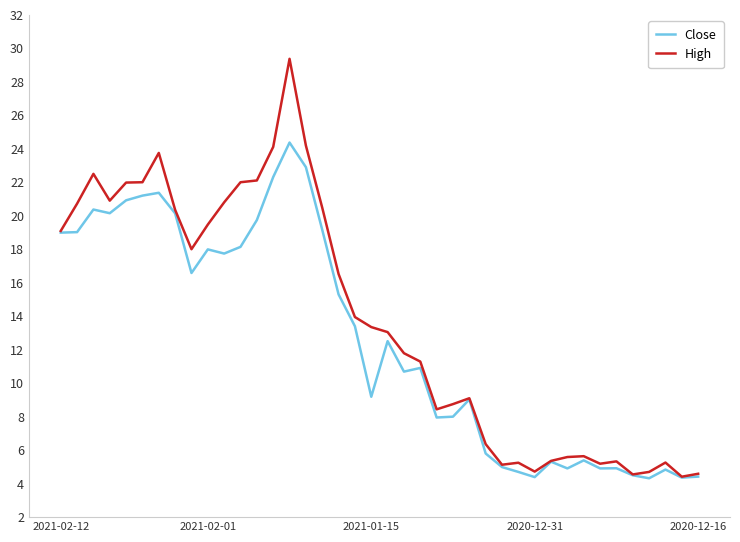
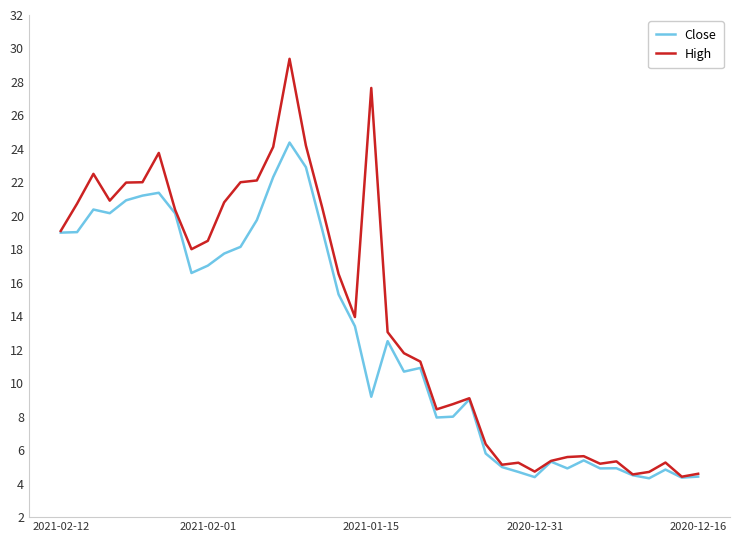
  {
    "Close": {
-     "2021-02-01": 18.0,
+     "2021-02-01": 17.0,
      "2021-01-15": 9.2,
      "2020-12-31": 4.4,
      "2020-12-16": 4.4
    },
    "High": {
-     "2021-02-01": 19.5,
-     "2021-01-15": 13.4,
+     "2021-02-01": 18.5,
+     "2021-01-15": 27.6,
      "2020-12-31": 4.7,
      "2020-12-16": 4.6
    }
  }
